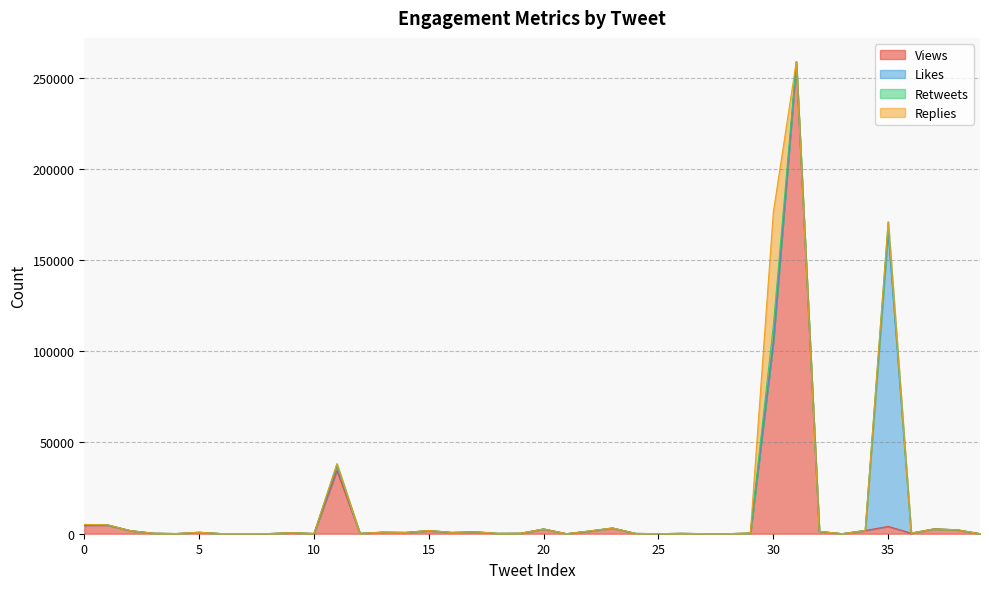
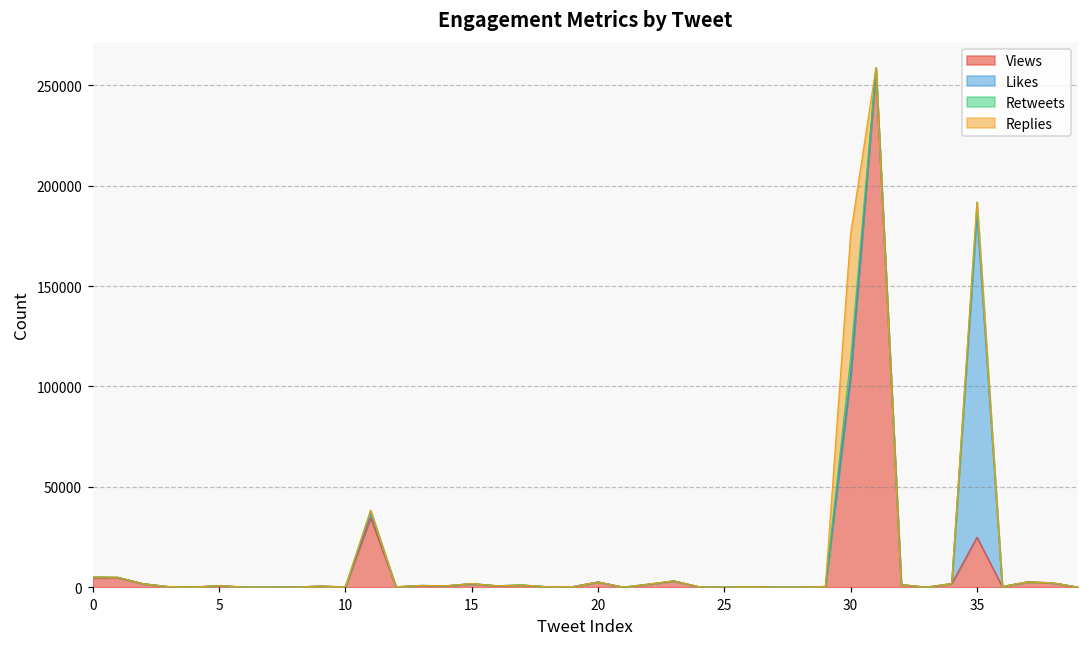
  {
    "Views": {
-     "35": 4000
+     "35": 25000
    },
    "Likes": {
      "35": 161000
    },
    "Retweets": {
      "30": 9000
    },
    "Replies": {
      "30": 62000
    }
  }
